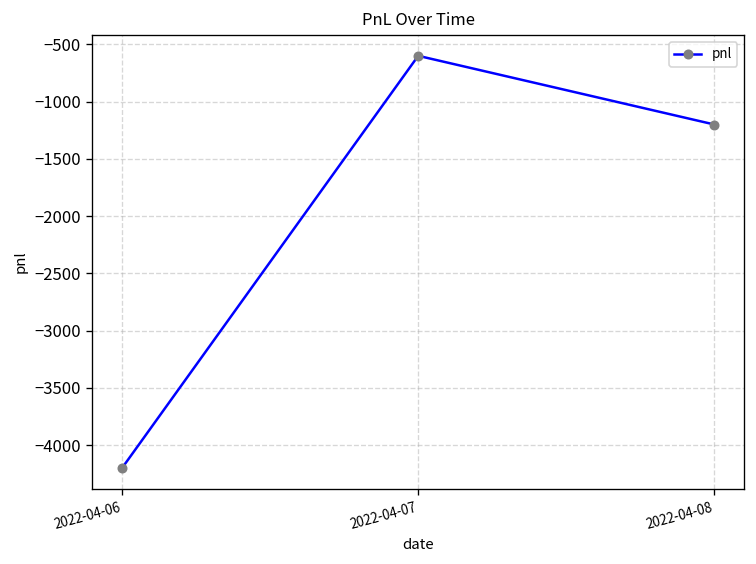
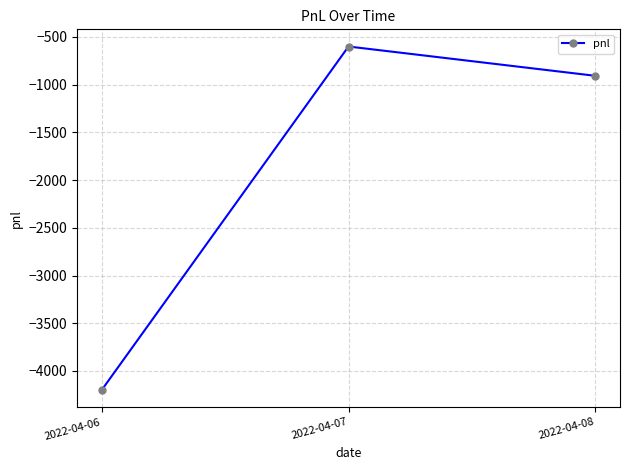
  {
    "2022-04-06": -4200,
    "2022-04-07": -600,
-   "2022-04-08": -1200
+   "2022-04-08": -900
  }
